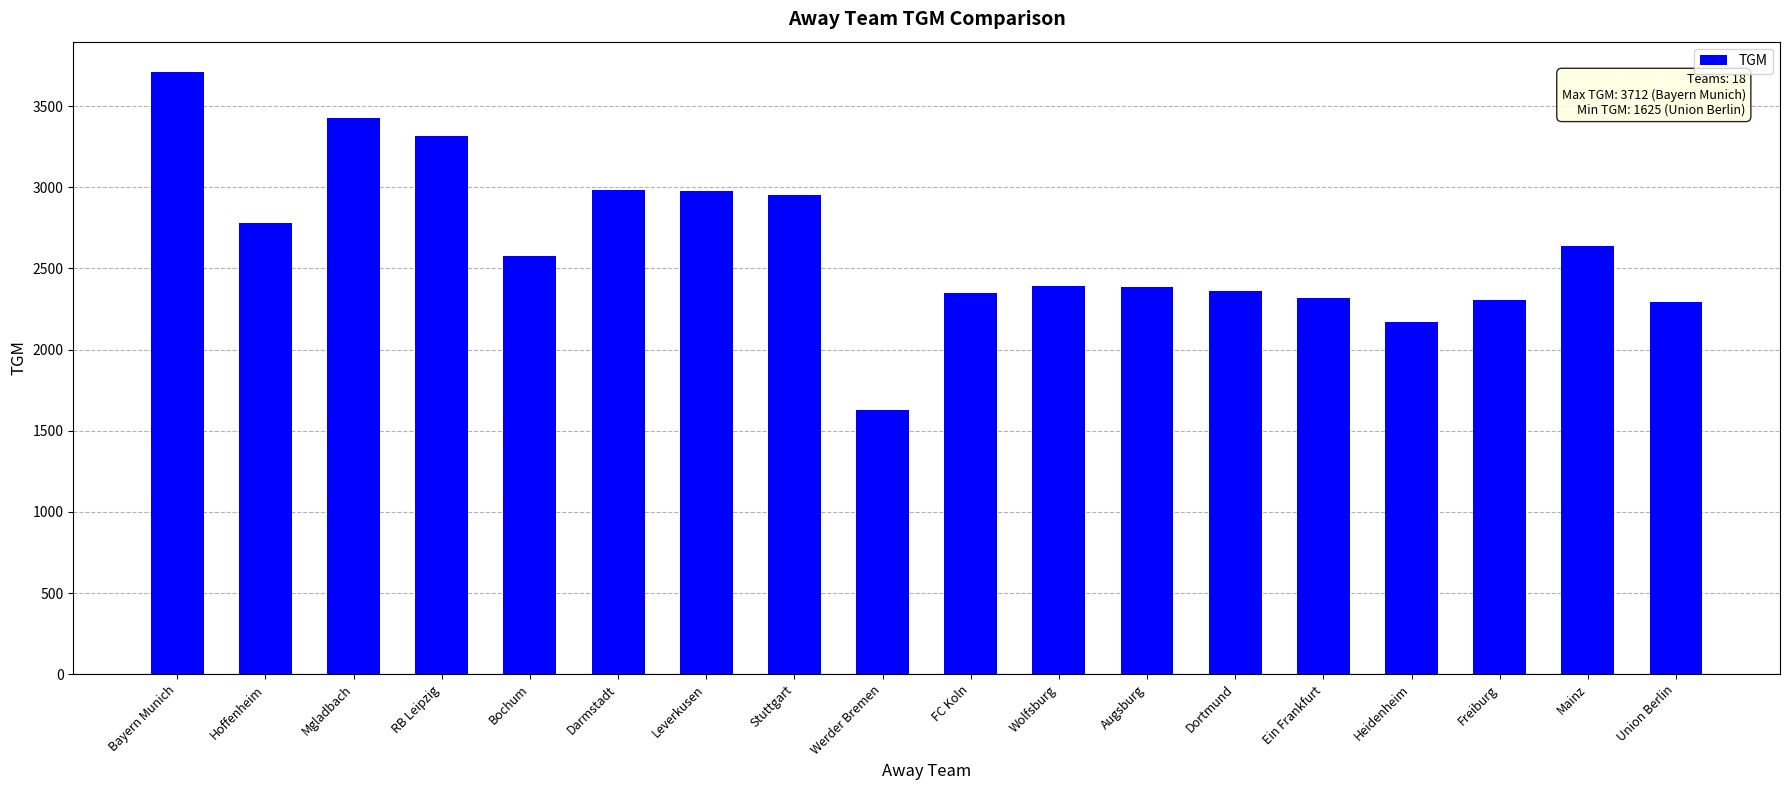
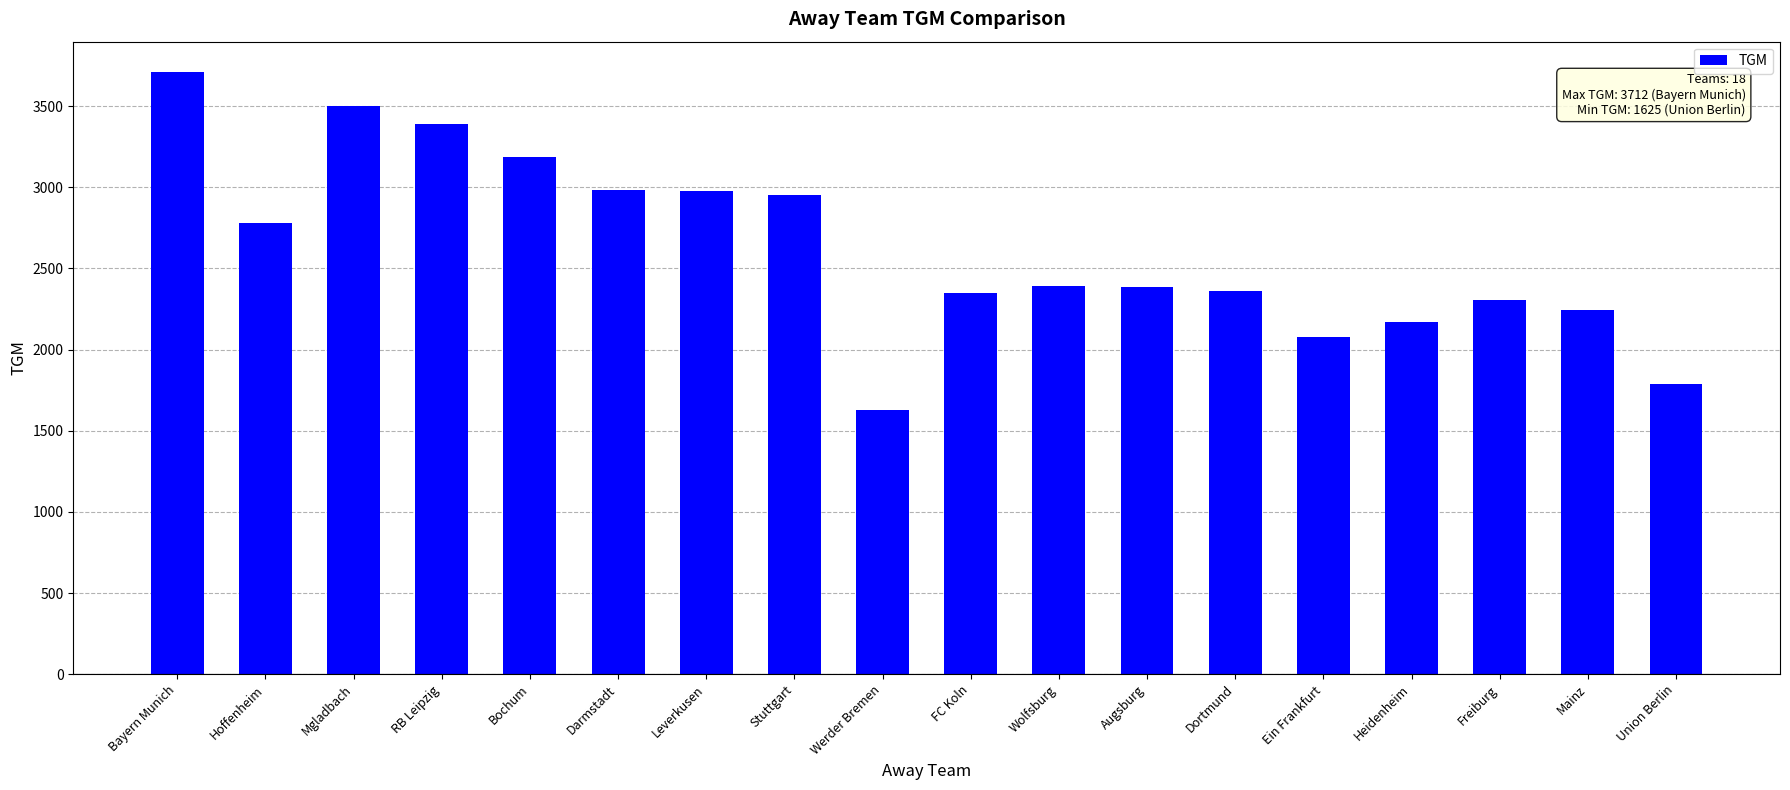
  {
    "Bayern Munich": 3710,
    "Hoffenheim": 2780,
-   "Mgladbach": 3430,
-   "RB Leipzig": 3320,
-   "Bochum": 2580,
+   "Mgladbach": 3500,
+   "RB Leipzig": 3390,
+   "Bochum": 3190,
    "Darmstadt": 2980,
    "Leverkusen": 2980,
    "Stuttgart": 2950,
    "Werder Bremen": 1630,
    "FC Koln": 2350,
    "Wolfsburg": 2390,
    "Augsburg": 2380,
    "Dortmund": 2360,
-   "Ein Frankfurt": 2320,
+   "Ein Frankfurt": 2080,
    "Heidenheim": 2170,
    "Freiburg": 2310,
-   "Mainz": 2640,
-   "Union Berlin": 2300
+   "Mainz": 2250,
+   "Union Berlin": 1790
  }
